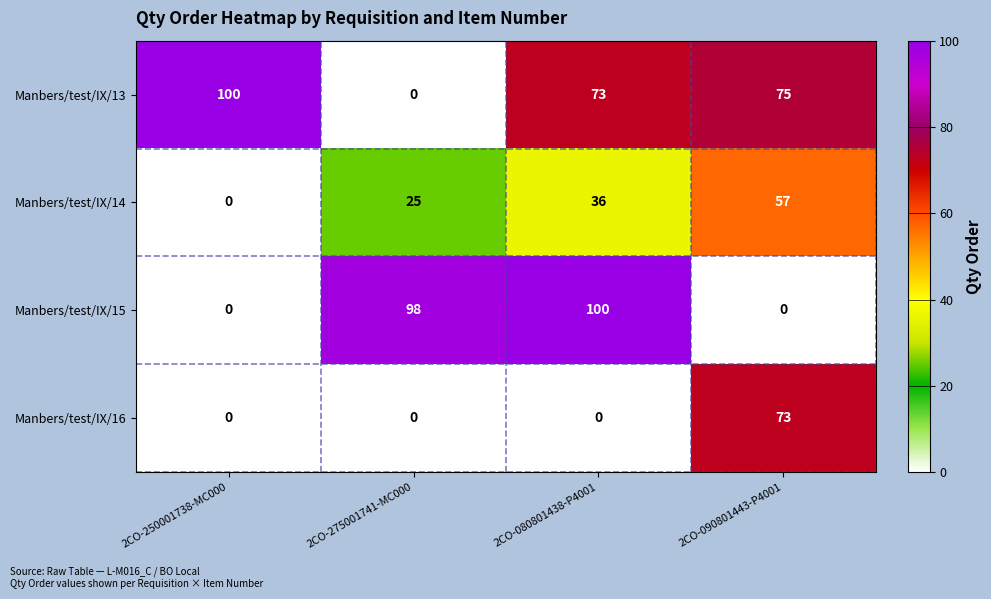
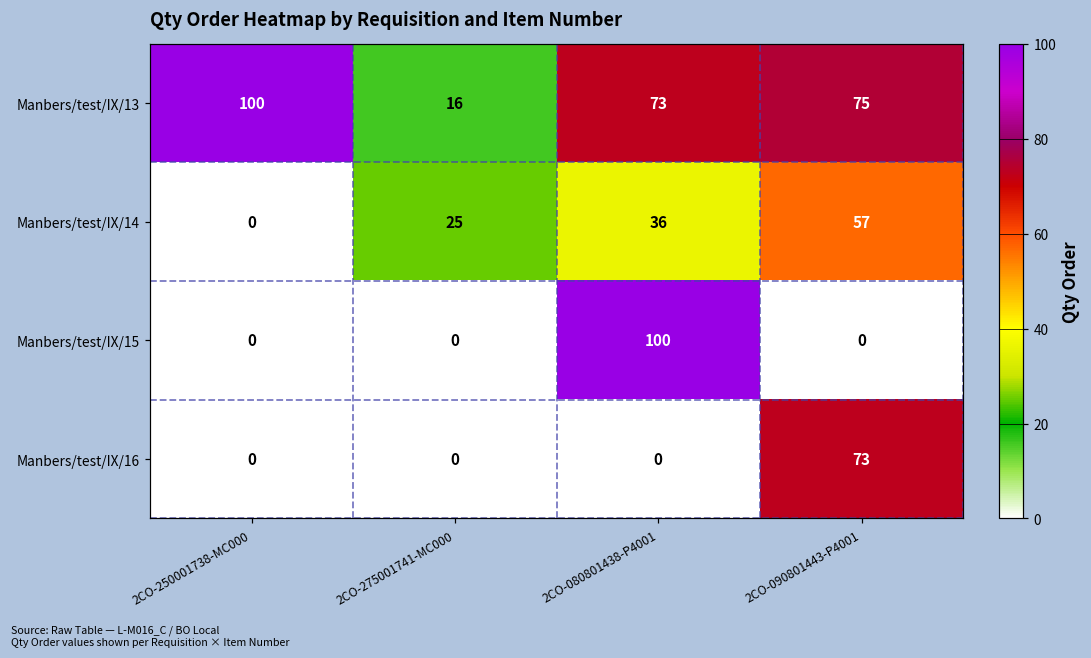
  {
    "Manbers/test/IX/13": {
      "2CO-250001738-MC000": 100,
-     "2CO-275001741-MC000": 0,
+     "2CO-275001741-MC000": 16,
      "2CO-080801438-P4001": 73,
      "2CO-090801443-P4001": 75
    },
    "Manbers/test/IX/14": {
      "2CO-250001738-MC000": 0,
      "2CO-275001741-MC000": 25,
      "2CO-080801438-P4001": 36,
      "2CO-090801443-P4001": 57
    },
    "Manbers/test/IX/15": {
      "2CO-250001738-MC000": 0,
-     "2CO-275001741-MC000": 98,
+     "2CO-275001741-MC000": 0,
      "2CO-080801438-P4001": 100,
      "2CO-090801443-P4001": 0
    },
    "Manbers/test/IX/16": {
      "2CO-250001738-MC000": 0,
      "2CO-275001741-MC000": 0,
      "2CO-080801438-P4001": 0,
      "2CO-090801443-P4001": 73
    }
  }
